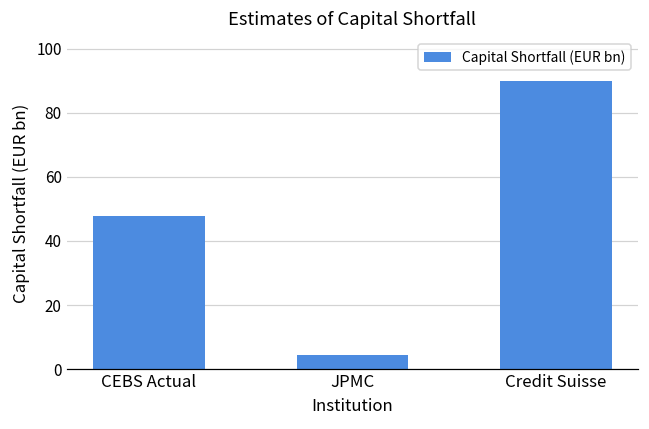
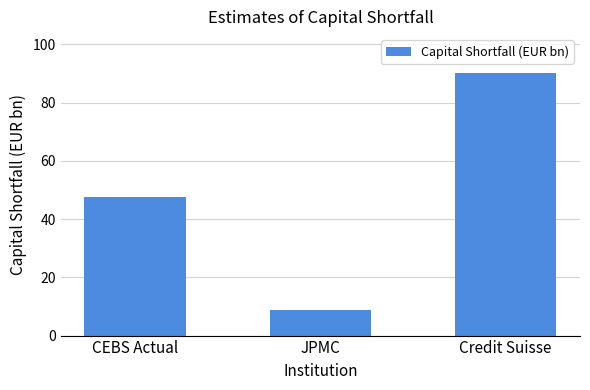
  {
    "CEBS Actual": 48,
-   "JPMC": 4,
+   "JPMC": 9,
    "Credit Suisse": 90
  }
